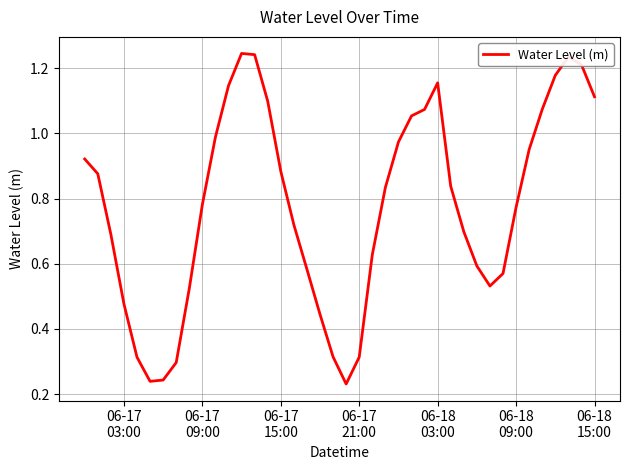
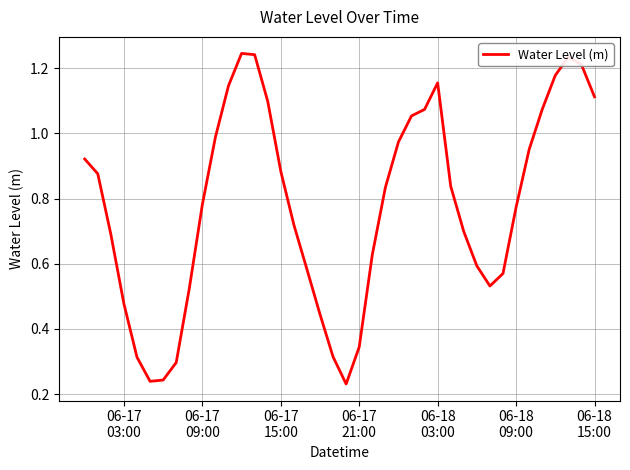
  {
    "06-17 03:00": 0.48,
    "06-17 09:00": 0.78,
    "06-17 15:00": 0.88,
-   "06-17 21:00": 0.31,
+   "06-17 21:00": 0.34,
    "06-18 03:00": 1.16,
    "06-18 09:00": 0.77,
    "06-18 15:00": 1.11
  }
